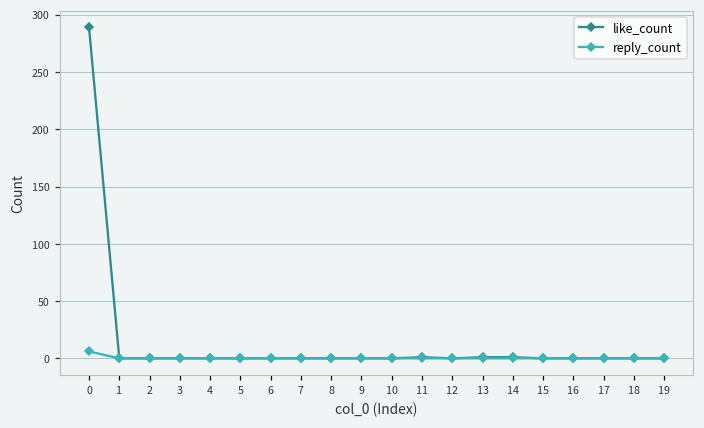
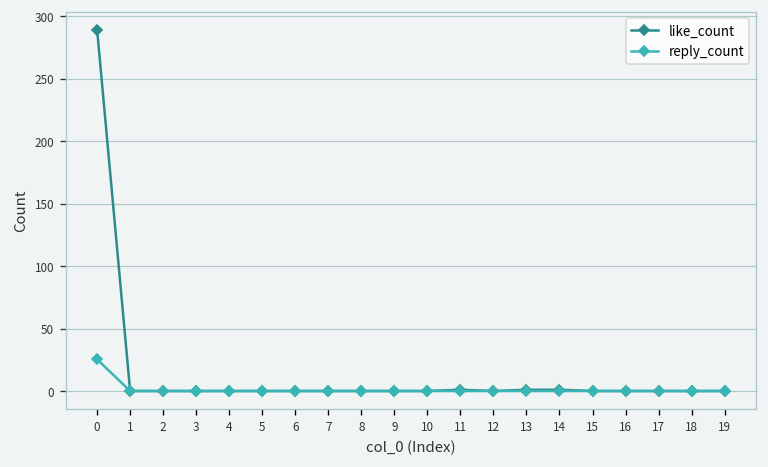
  {
    "like_count": {
      "0": 289
    },
    "reply_count": {
-     "0": 6
+     "0": 25
    }
  }
